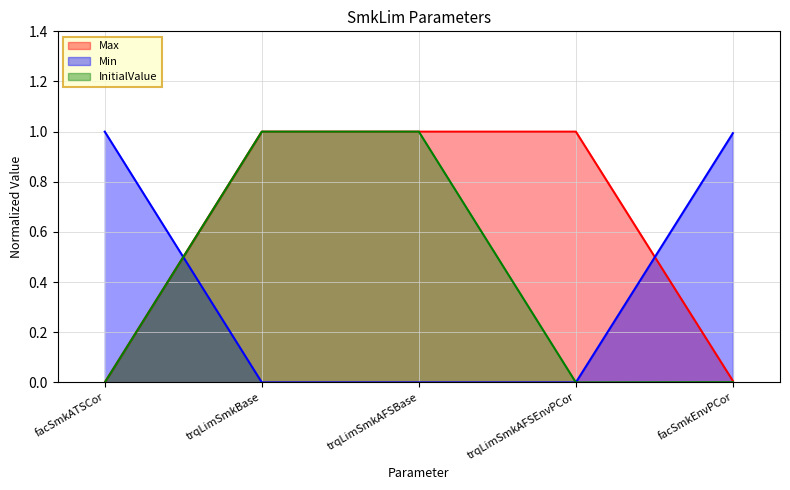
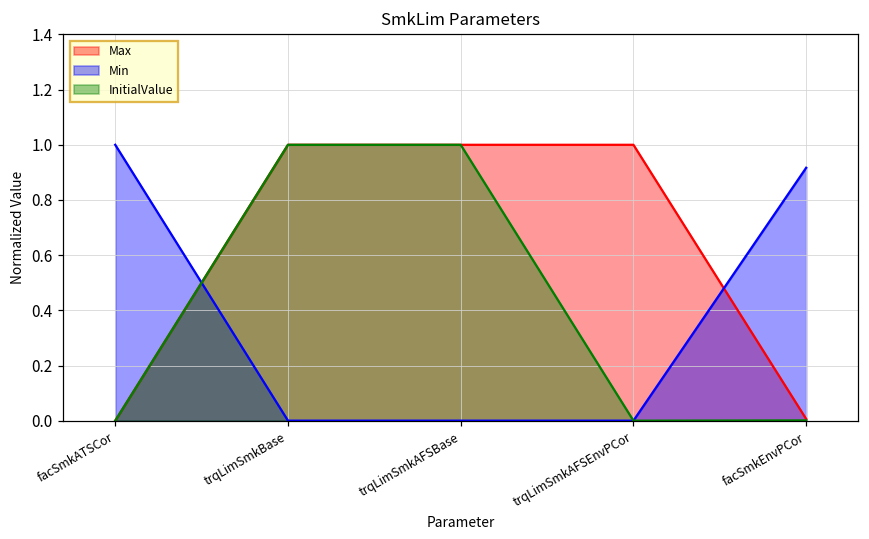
  {
    "Max": {
      "trqLimSmkAFSEnvPCor": 1.00
    },
    "Min": {
      "facSmkATSCor": 1.00,
      "trqLimSmkBase": 0.00,
      "trqLimSmkAFSBase": 0.00,
-     "facSmkEnvPCor": 0.99
+     "facSmkEnvPCor": 0.92
    }
  }
